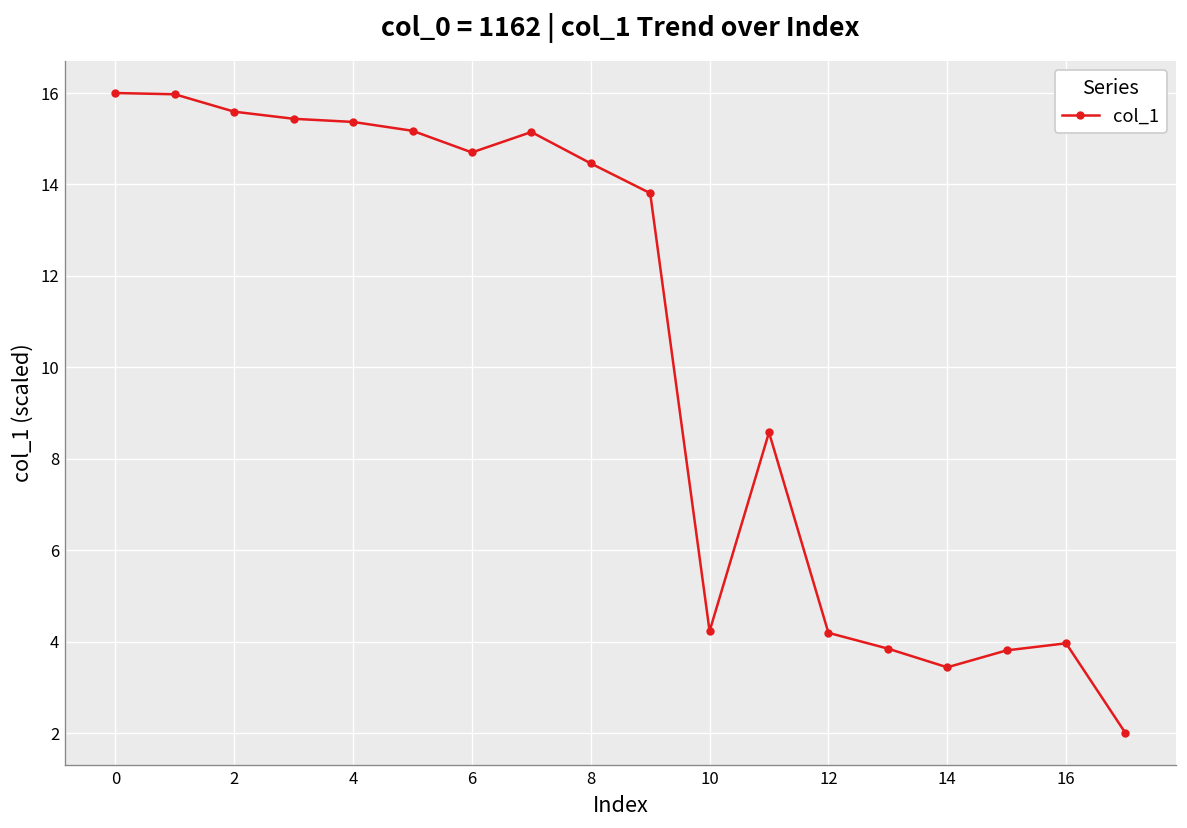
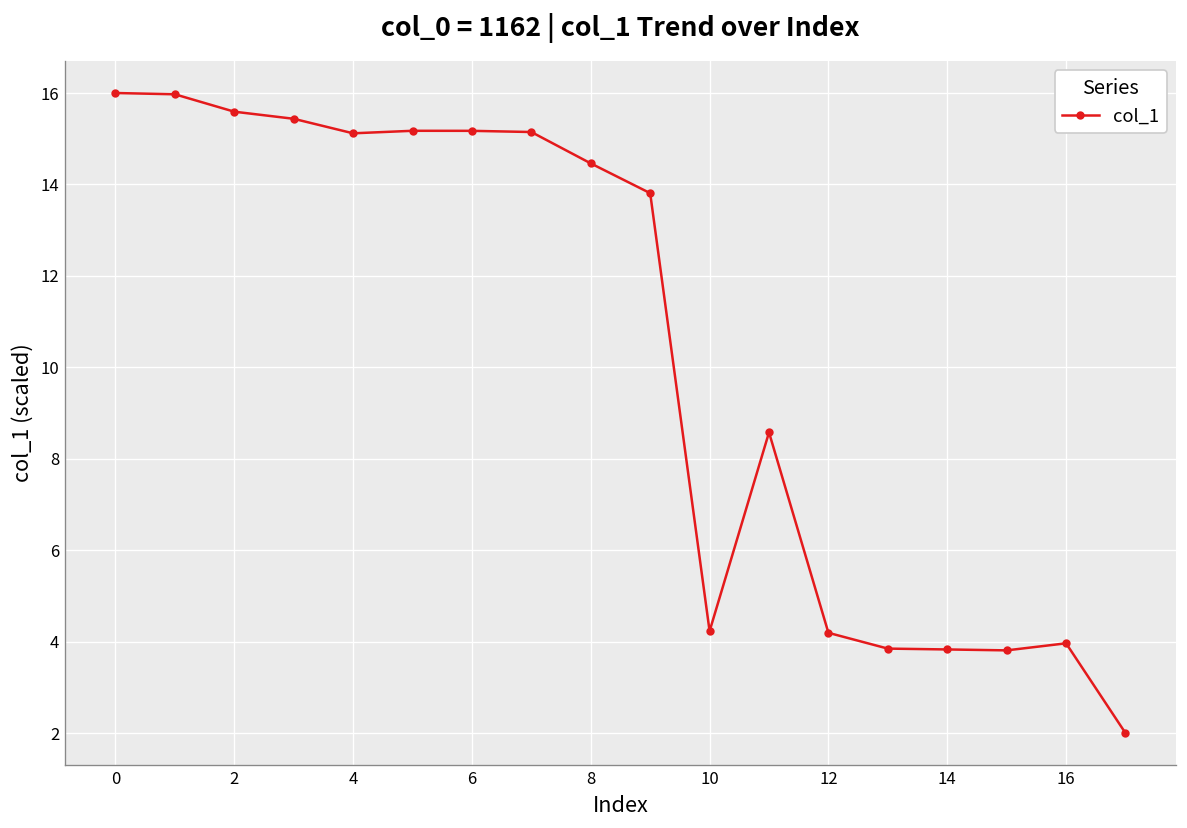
  {
    "0": 16.0,
    "2": 15.6,
-   "4": 15.4,
-   "6": 14.7,
+   "4": 15.1,
+   "6": 15.2,
    "8": 14.5,
    "10": 4.2,
    "12": 4.2,
-   "14": 3.4,
+   "14": 3.8,
    "16": 4.0
  }
